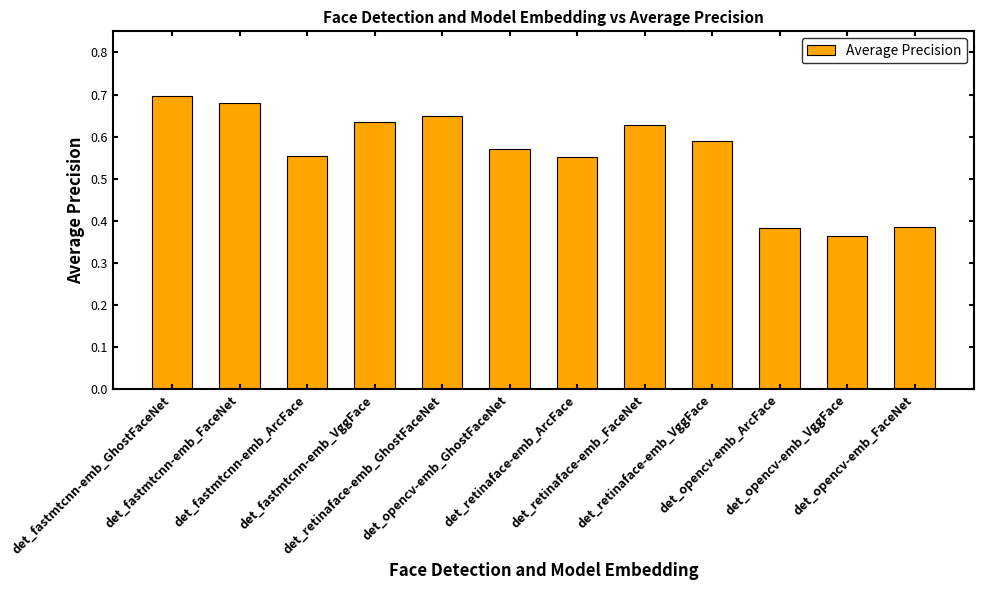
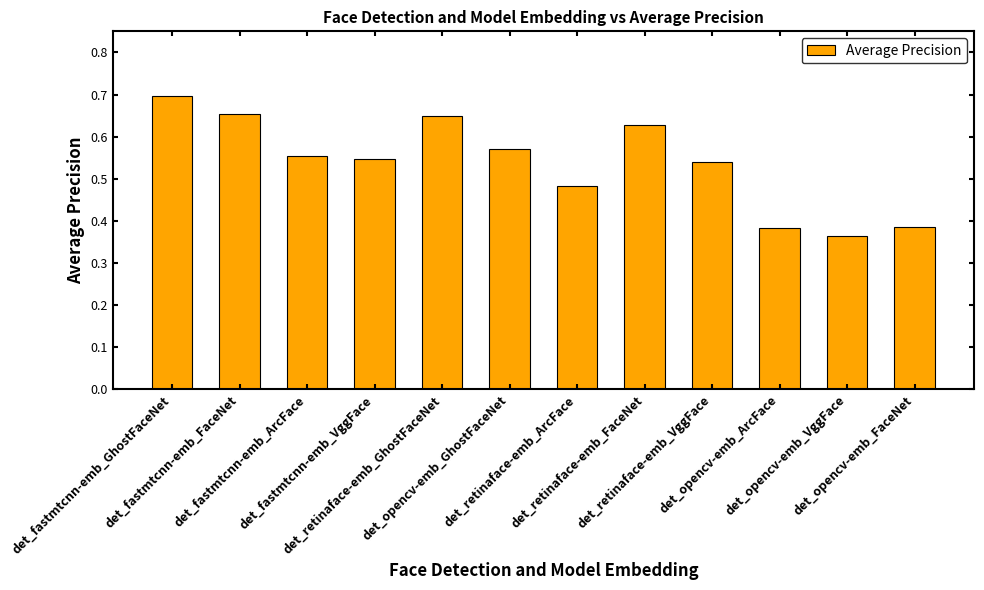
  {
    "det_fastmtcnn-emb_GhostFaceNet": 0.70,
-   "det_fastmtcnn-emb_FaceNet": 0.68,
+   "det_fastmtcnn-emb_FaceNet": 0.65,
    "det_fastmtcnn-emb_ArcFace": 0.55,
-   "det_fastmtcnn-emb_VggFace": 0.64,
+   "det_fastmtcnn-emb_VggFace": 0.55,
    "det_retinaface-emb_GhostFaceNet": 0.65,
    "det_opencv-emb_GhostFaceNet": 0.57,
-   "det_retinaface-emb_ArcFace": 0.55,
+   "det_retinaface-emb_ArcFace": 0.48,
    "det_retinaface-emb_FaceNet": 0.63,
-   "det_retinaface-emb_VggFace": 0.59,
+   "det_retinaface-emb_VggFace": 0.54,
    "det_opencv-emb_ArcFace": 0.38,
    "det_opencv-emb_VggFace": 0.36,
    "det_opencv-emb_FaceNet": 0.39
  }
